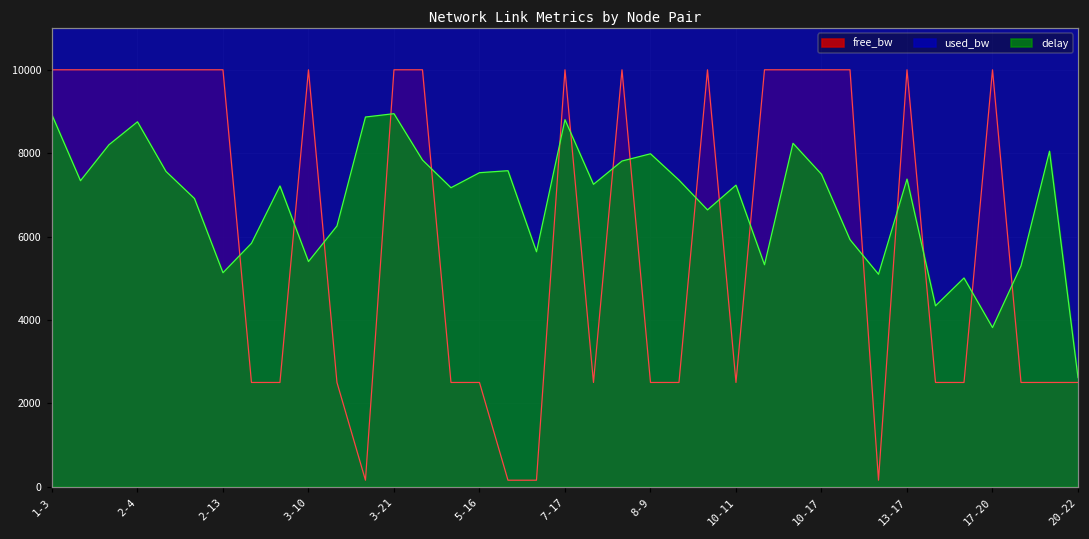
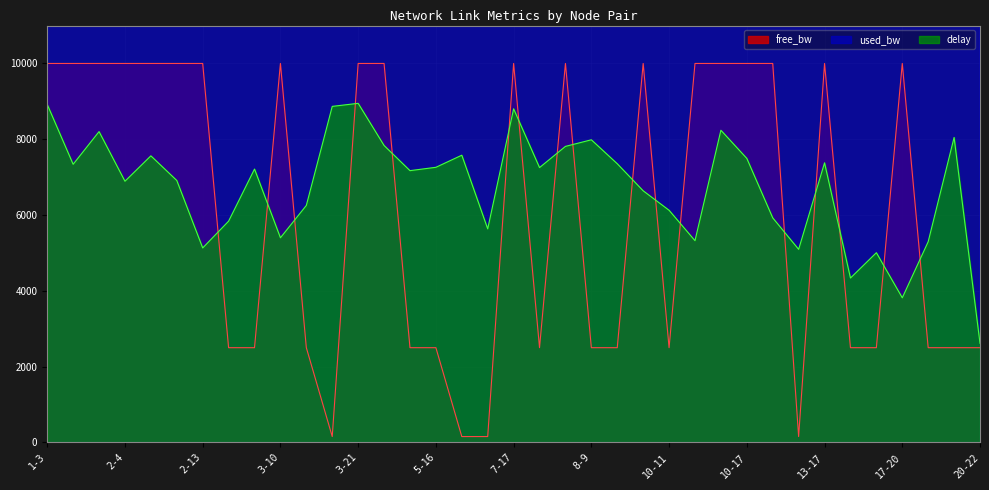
  {
    "free_bw": {
      "1-3": 10000,
      "2-4": 10000,
      "2-13": 10000,
      "3-10": 10000,
      "3-21": 10000,
      "5-16": 2500,
      "7-17": 10000,
      "8-9": 2500,
      "10-11": 2500,
      "10-17": 10000,
      "13-17": 10000,
      "17-20": 10000,
      "20-22": 2500
    },
    "delay": {
      "1-3": 8900,
-     "2-4": 8800,
+     "2-4": 6900,
      "2-13": 5100,
      "3-10": 5400,
      "3-21": 8900,
-     "5-16": 7500,
+     "5-16": 7300,
      "7-17": 8800,
      "8-9": 8000,
-     "10-11": 7200,
+     "10-11": 6100,
      "10-17": 7500,
      "13-17": 7400,
      "17-20": 3800,
      "20-22": 2600
    }
  }
